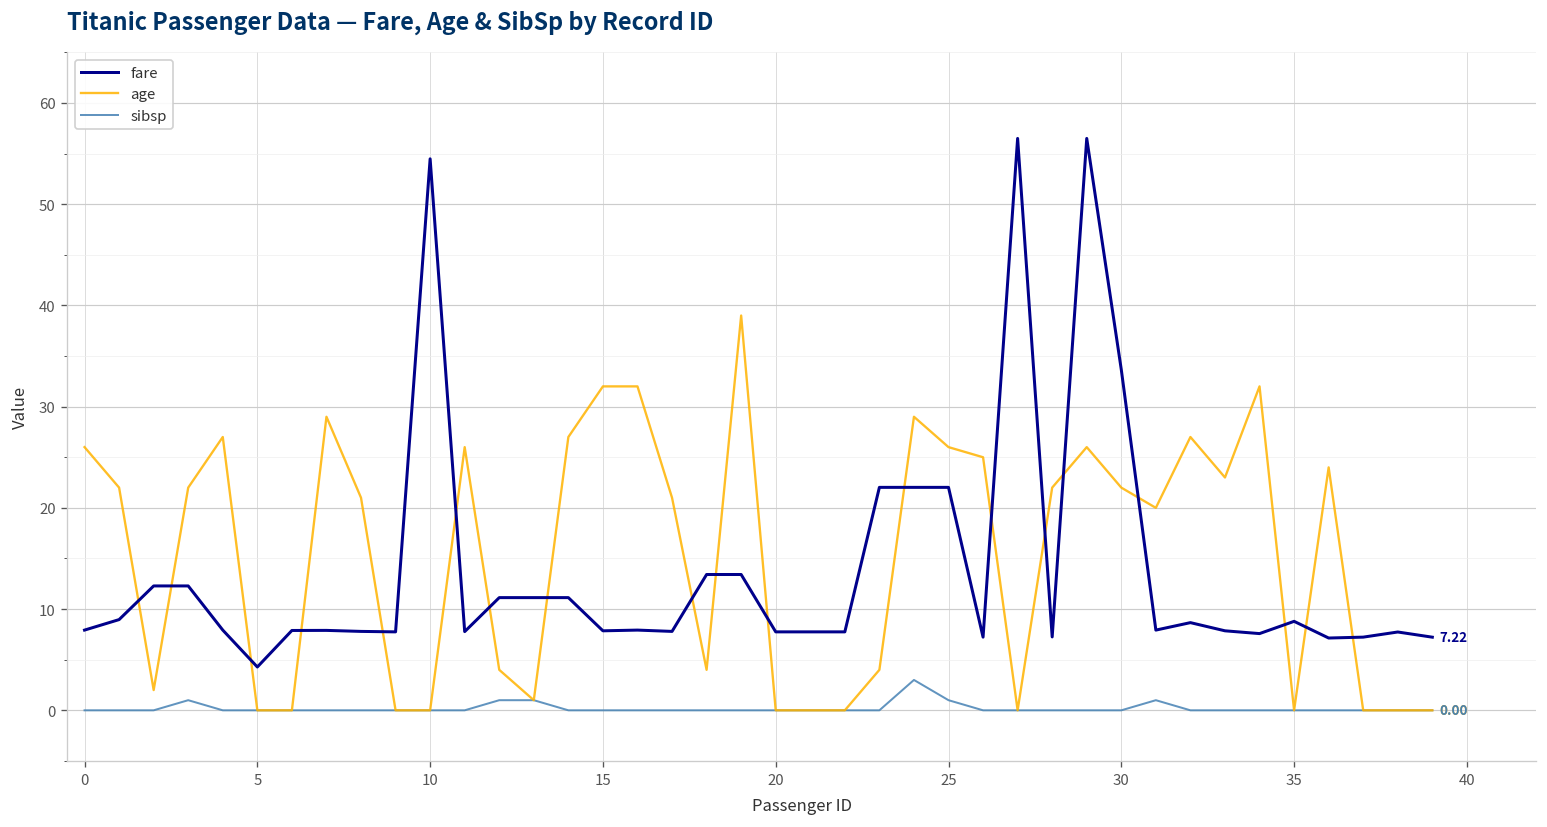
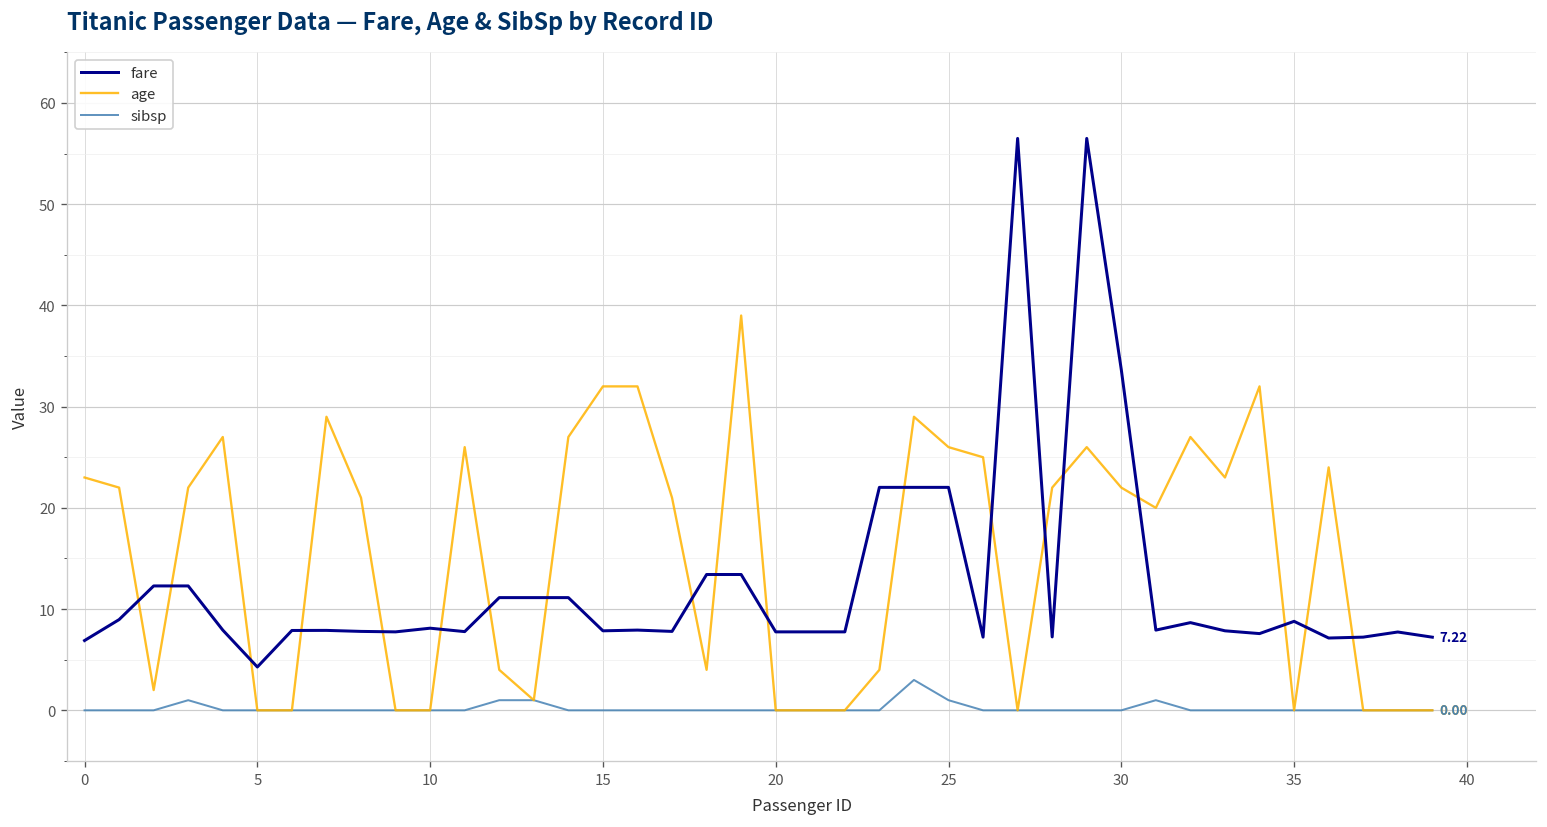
  {
    "fare": {
-     "0": 8,
+     "0": 7,
      "5": 4,
-     "10": 54,
+     "10": 8,
      "15": 8,
      "20": 8,
      "25": 22,
      "30": 34,
      "35": 9
    },
    "age": {
-     "0": 26,
+     "0": 23,
      "15": 32,
      "25": 26,
      "30": 22
    },
    "sibsp": {
      "0": 0,
      "15": 0,
      "25": 1,
      "30": 0
    }
  }
